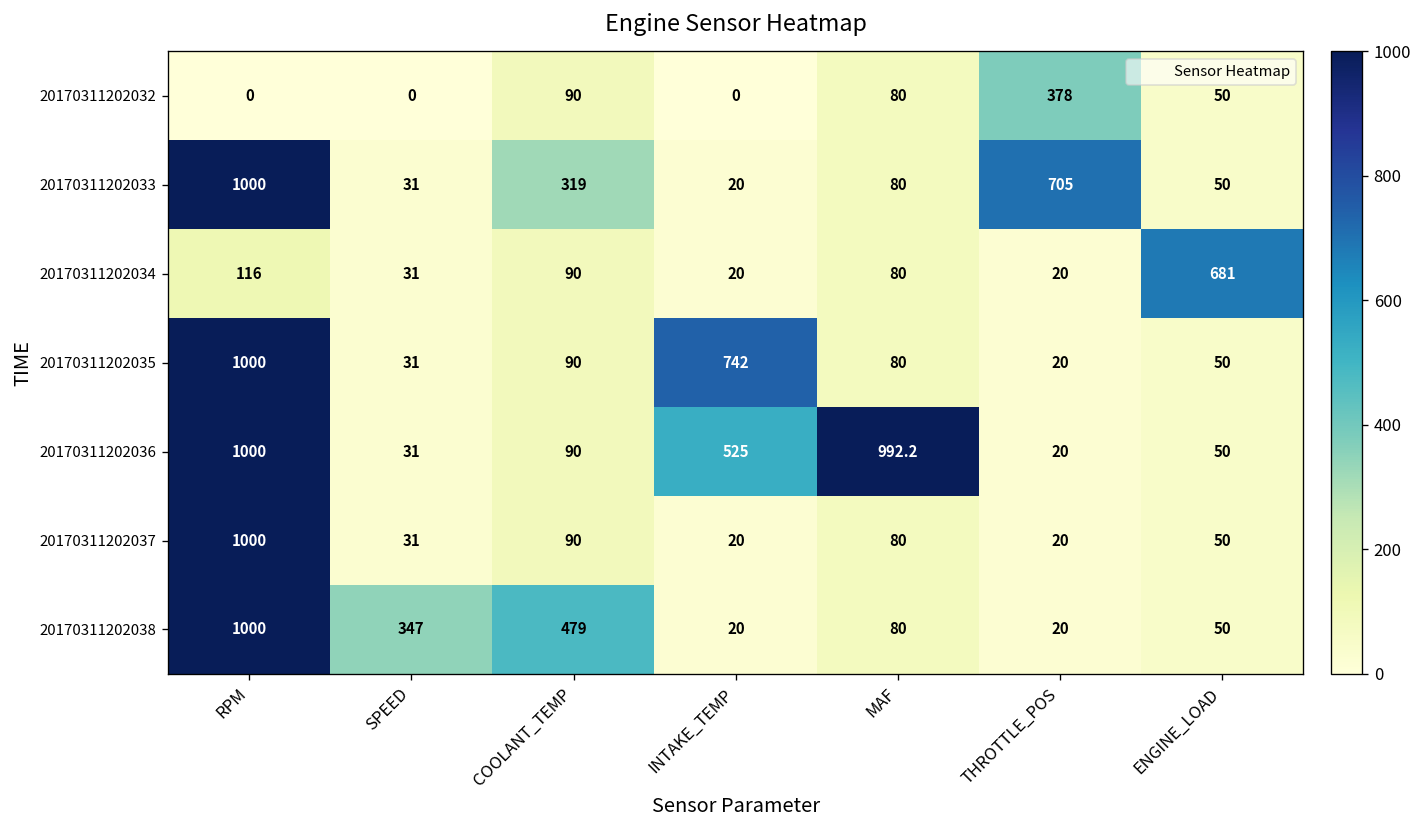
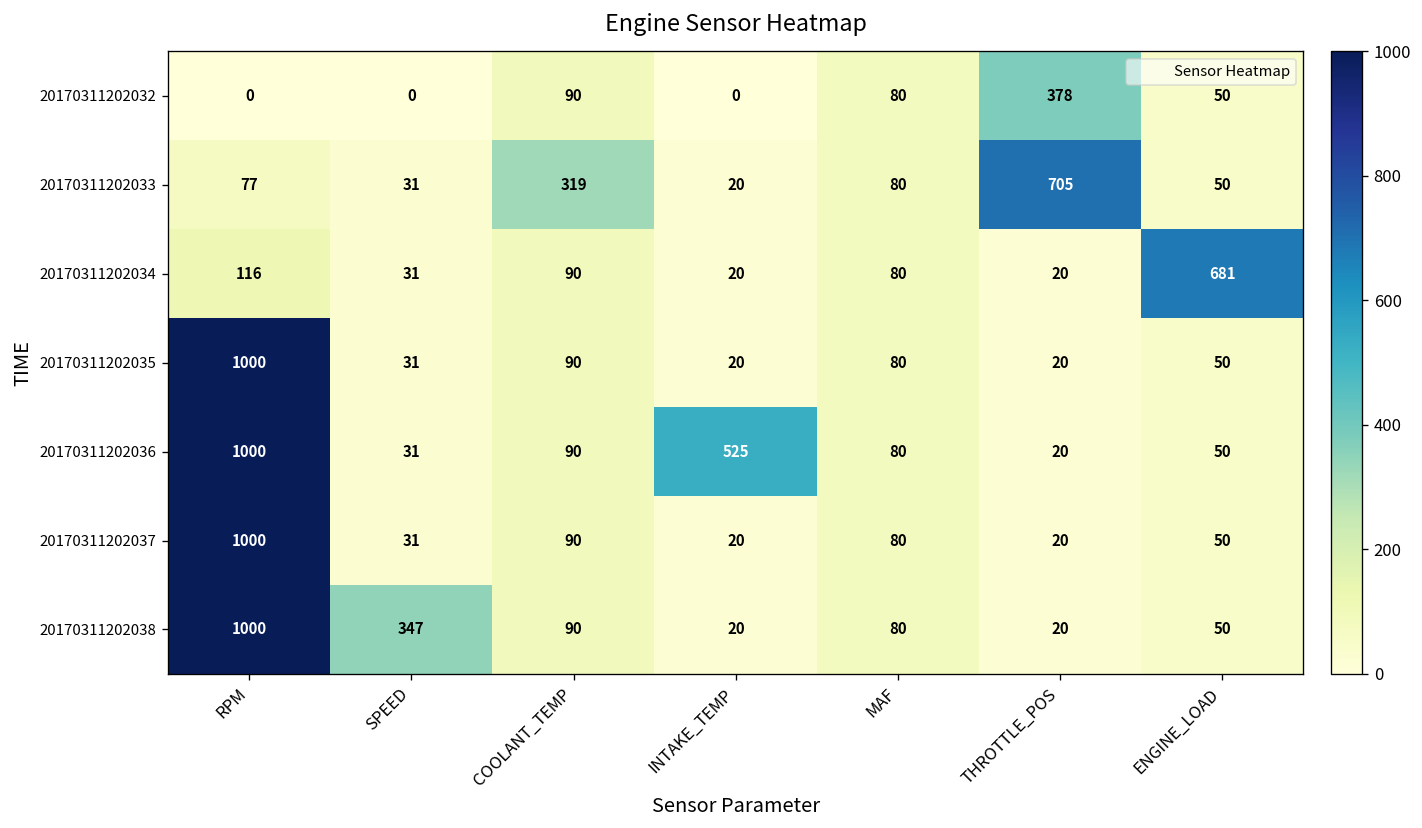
  {
    "20170311202032": {
      "RPM": 0,
      "SPEED": 0,
      "COOLANT_TEMP": 90,
      "INTAKE_TEMP": 0,
      "MAF": 80,
      "THROTTLE_POS": 378,
      "ENGINE_LOAD": 50
    },
    "20170311202033": {
-     "RPM": 1000,
+     "RPM": 77,
      "SPEED": 31,
      "COOLANT_TEMP": 319,
      "INTAKE_TEMP": 20,
      "MAF": 80,
      "THROTTLE_POS": 705,
      "ENGINE_LOAD": 50
    },
    "20170311202034": {
      "RPM": 116,
      "SPEED": 31,
      "COOLANT_TEMP": 90,
      "INTAKE_TEMP": 20,
      "MAF": 80,
      "THROTTLE_POS": 20,
      "ENGINE_LOAD": 681
    },
    "20170311202035": {
      "RPM": 1000,
      "SPEED": 31,
      "COOLANT_TEMP": 90,
-     "INTAKE_TEMP": 742,
+     "INTAKE_TEMP": 20,
      "MAF": 80,
      "THROTTLE_POS": 20,
      "ENGINE_LOAD": 50
    },
    "20170311202036": {
      "RPM": 1000,
      "SPEED": 31,
      "COOLANT_TEMP": 90,
      "INTAKE_TEMP": 525,
-     "MAF": 992.2,
+     "MAF": 80,
      "THROTTLE_POS": 20,
      "ENGINE_LOAD": 50
    },
    "20170311202037": {
      "RPM": 1000,
      "SPEED": 31,
      "COOLANT_TEMP": 90,
      "INTAKE_TEMP": 20,
      "MAF": 80,
      "THROTTLE_POS": 20,
      "ENGINE_LOAD": 50
    },
    "20170311202038": {
      "RPM": 1000,
      "SPEED": 347,
-     "COOLANT_TEMP": 479,
+     "COOLANT_TEMP": 90,
      "INTAKE_TEMP": 20,
      "MAF": 80,
      "THROTTLE_POS": 20,
      "ENGINE_LOAD": 50
    }
  }
